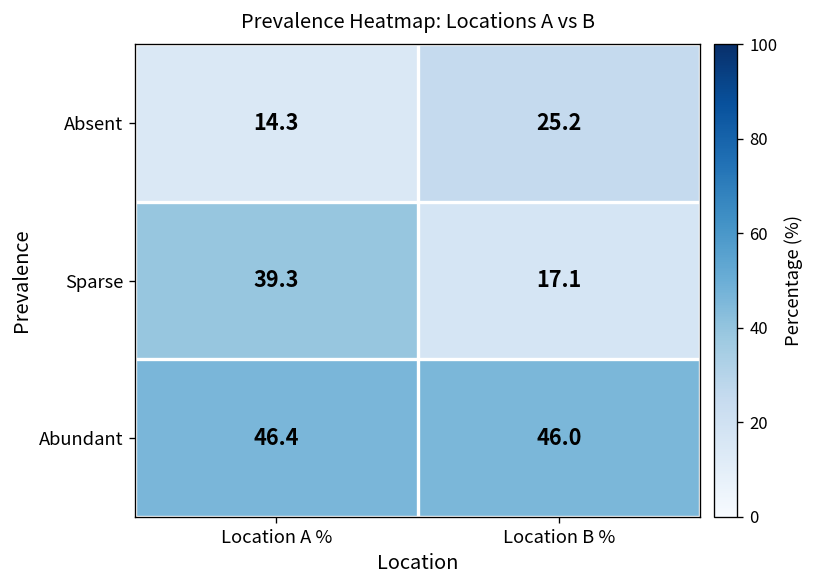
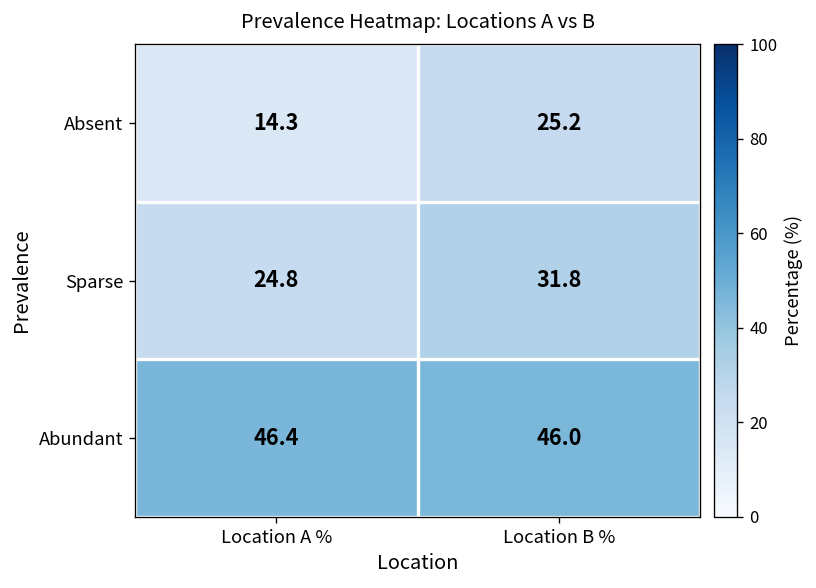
  {
    "Absent": {
      "Location A %": 14.3,
      "Location B %": 25.2
    },
    "Sparse": {
-     "Location A %": 39.3,
-     "Location B %": 17.1
+     "Location A %": 24.8,
+     "Location B %": 31.8
    },
    "Abundant": {
      "Location A %": 46.4,
      "Location B %": 46.0
    }
  }
